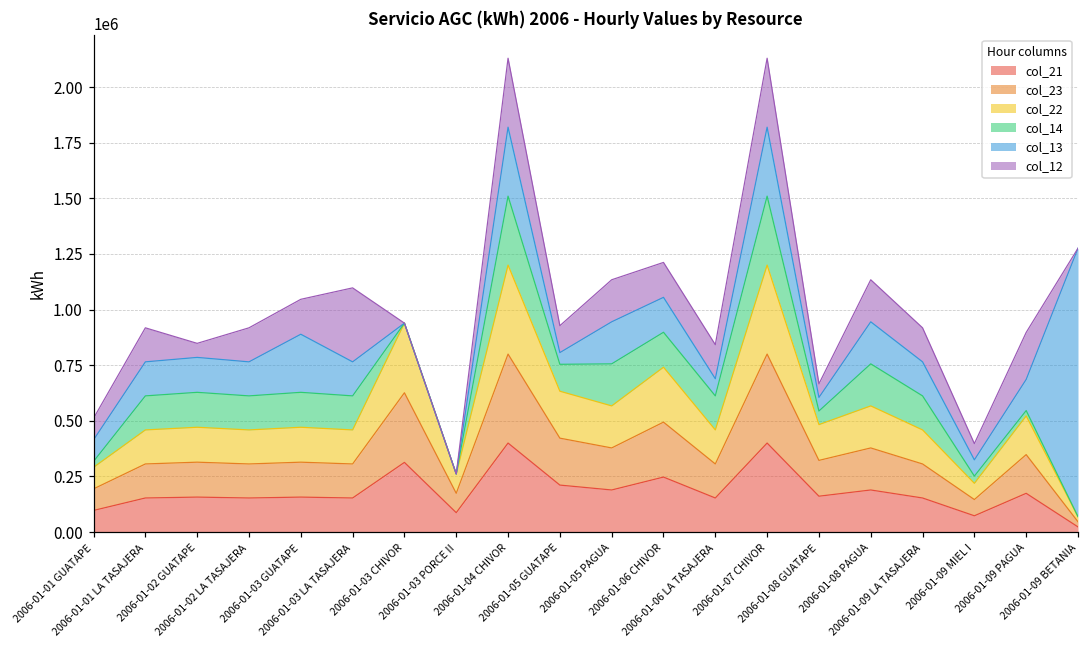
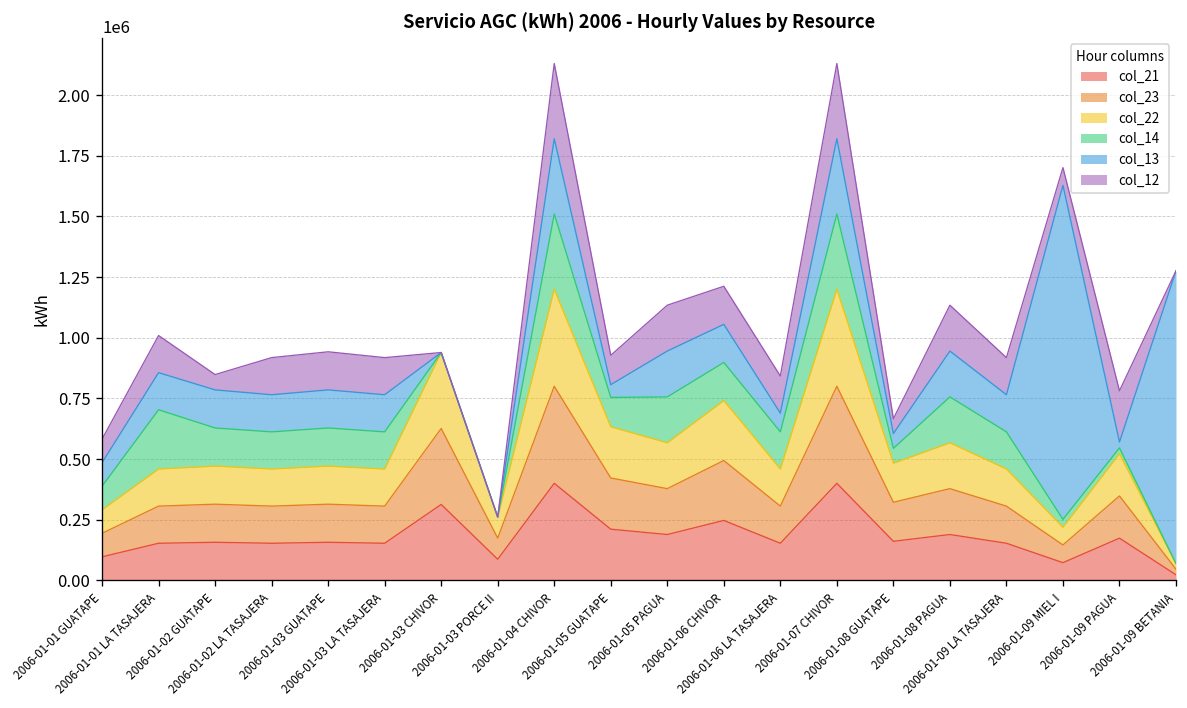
  {
    "col_22": {
      "2006-01-01 GUATAPE": 100000,
      "2006-01-01 LA TASAJERA": 150000,
      "2006-01-02 GUATAPE": 160000,
      "2006-01-02 LA TASAJERA": 150000,
      "2006-01-03 GUATAPE": 160000,
      "2006-01-03 LA TASAJERA": 150000,
      "2006-01-04 CHIVOR": 400000,
      "2006-01-05 GUATAPE": 210000,
      "2006-01-05 PAGUA": 190000,
      "2006-01-06 CHIVOR": 250000,
      "2006-01-06 LA TASAJERA": 150000,
      "2006-01-07 CHIVOR": 400000,
      "2006-01-08 GUATAPE": 160000,
      "2006-01-08 PAGUA": 190000,
      "2006-01-09 LA TASAJERA": 150000,
      "2006-01-09 MIEL I": 70000,
      "2006-01-09 PAGUA": 170000
    },
    "col_14": {
-     "2006-01-01 GUATAPE": 30000,
-     "2006-01-01 LA TASAJERA": 150000,
+     "2006-01-01 GUATAPE": 100000,
+     "2006-01-01 LA TASAJERA": 240000,
      "2006-01-02 GUATAPE": 160000,
      "2006-01-02 LA TASAJERA": 150000,
      "2006-01-03 GUATAPE": 160000,
      "2006-01-03 LA TASAJERA": 150000,
      "2006-01-04 CHIVOR": 310000,
      "2006-01-05 GUATAPE": 120000,
      "2006-01-05 PAGUA": 190000,
      "2006-01-06 CHIVOR": 160000,
      "2006-01-06 LA TASAJERA": 150000,
      "2006-01-07 CHIVOR": 310000,
      "2006-01-08 GUATAPE": 60000,
      "2006-01-08 PAGUA": 190000,
      "2006-01-09 LA TASAJERA": 150000,
      "2006-01-09 MIEL I": 30000,
      "2006-01-09 PAGUA": 20000
    },
    "col_13": {
      "2006-01-01 GUATAPE": 100000,
      "2006-01-01 LA TASAJERA": 150000,
      "2006-01-02 GUATAPE": 160000,
      "2006-01-02 LA TASAJERA": 150000,
-     "2006-01-03 GUATAPE": 260000,
+     "2006-01-03 GUATAPE": 160000,
      "2006-01-03 LA TASAJERA": 150000,
      "2006-01-04 CHIVOR": 310000,
      "2006-01-05 GUATAPE": 50000,
      "2006-01-05 PAGUA": 190000,
      "2006-01-06 CHIVOR": 160000,
      "2006-01-06 LA TASAJERA": 80000,
      "2006-01-07 CHIVOR": 310000,
      "2006-01-08 GUATAPE": 60000,
      "2006-01-08 PAGUA": 190000,
      "2006-01-09 LA TASAJERA": 150000,
-     "2006-01-09 MIEL I": 70000,
-     "2006-01-09 PAGUA": 140000
+     "2006-01-09 MIEL I": 1380000,
+     "2006-01-09 PAGUA": 20000
    },
    "col_12": {
      "2006-01-01 GUATAPE": 100000,
      "2006-01-01 LA TASAJERA": 150000,
      "2006-01-02 GUATAPE": 60000,
      "2006-01-02 LA TASAJERA": 150000,
      "2006-01-03 GUATAPE": 160000,
-     "2006-01-03 LA TASAJERA": 330000,
+     "2006-01-03 LA TASAJERA": 150000,
      "2006-01-04 CHIVOR": 310000,
      "2006-01-05 GUATAPE": 120000,
      "2006-01-05 PAGUA": 190000,
      "2006-01-06 CHIVOR": 160000,
      "2006-01-06 LA TASAJERA": 150000,
      "2006-01-07 CHIVOR": 310000,
      "2006-01-08 GUATAPE": 60000,
      "2006-01-08 PAGUA": 190000,
      "2006-01-09 LA TASAJERA": 150000,
      "2006-01-09 MIEL I": 70000,
      "2006-01-09 PAGUA": 210000
    }
  }
